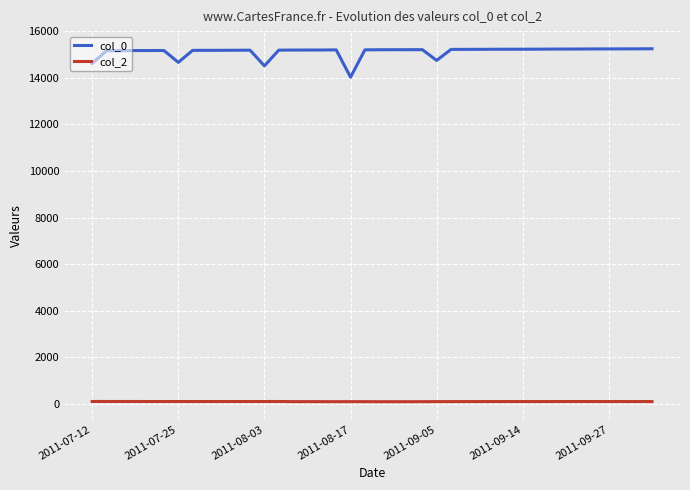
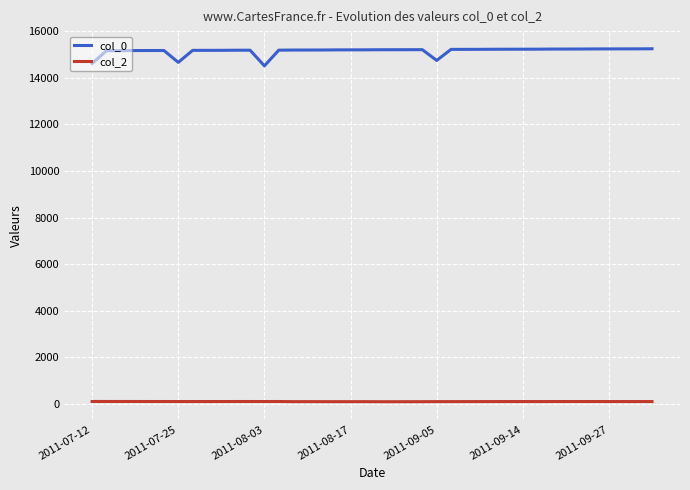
  {
    "col_0": {
      "2011-07-25": 14700,
      "2011-08-03": 14500,
-     "2011-08-17": 14000,
+     "2011-08-17": 15200,
      "2011-09-05": 14700,
      "2011-09-14": 15200,
      "2011-09-27": 15200
    },
    "col_2": {
      "2011-07-12": 100,
      "2011-07-25": 100,
      "2011-08-03": 100,
      "2011-08-17": 100,
      "2011-09-05": 100,
      "2011-09-14": 100,
      "2011-09-27": 100
    }
  }
